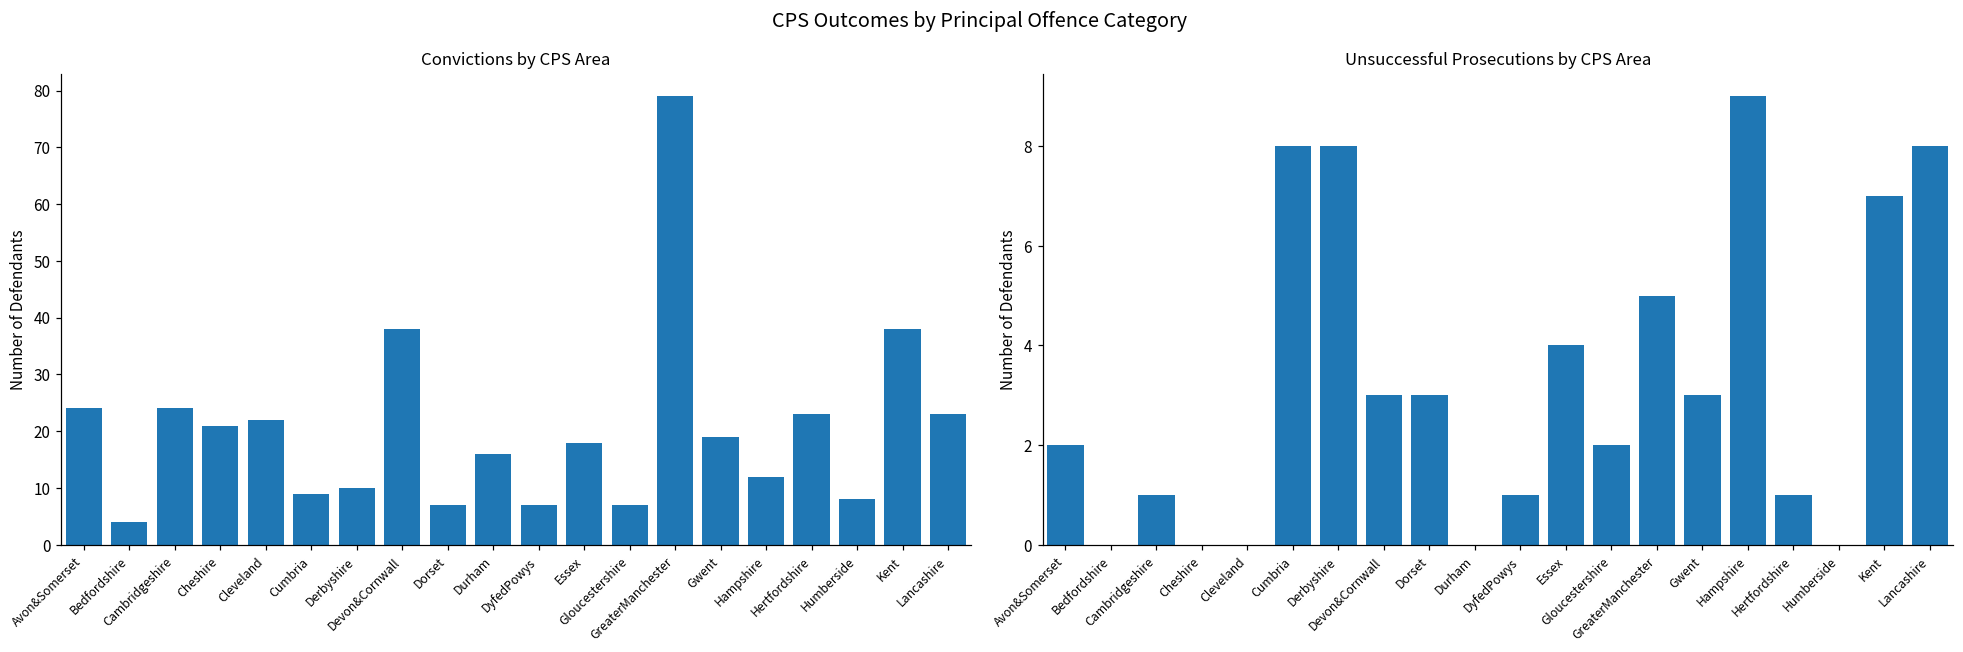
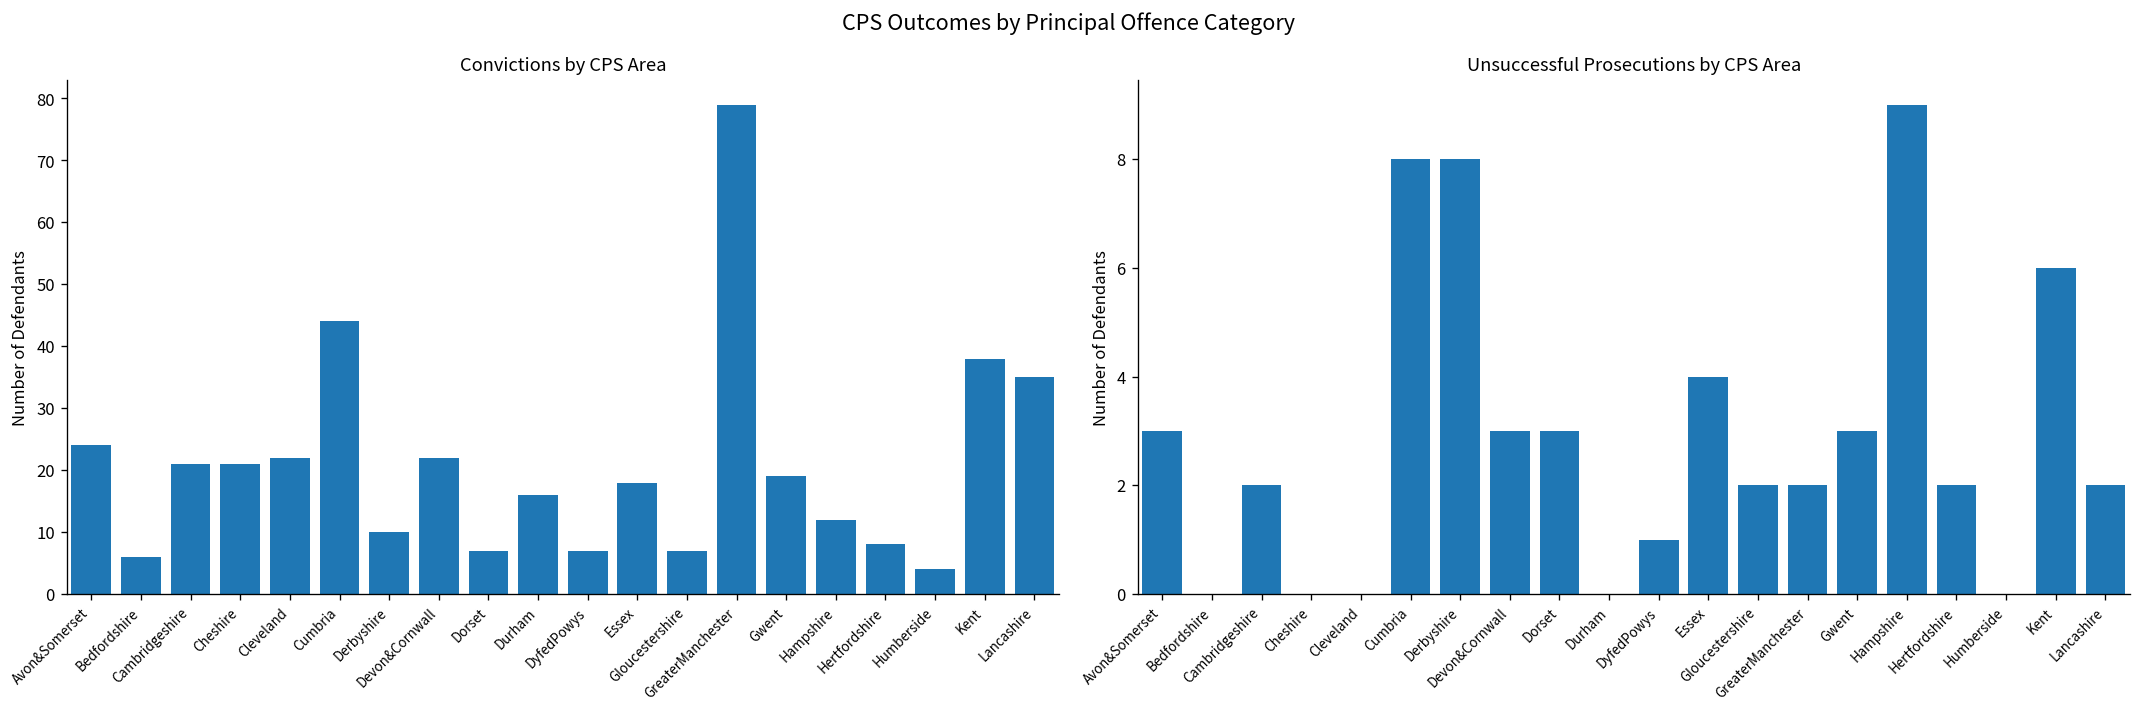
  {
    "Convictions by CPS Area": {
      "Avon&Somerset": 24,
-     "Bedfordshire": 4,
-     "Cambridgeshire": 24,
+     "Bedfordshire": 6,
+     "Cambridgeshire": 21,
      "Cheshire": 21,
      "Cleveland": 22,
-     "Cumbria": 9,
+     "Cumbria": 44,
      "Derbyshire": 10,
-     "Devon&Cornwall": 38,
+     "Devon&Cornwall": 22,
      "Dorset": 7,
      "Durham": 16,
      "DyfedPowys": 7,
      "Essex": 18,
      "Gloucestershire": 7,
      "GreaterManchester": 79,
      "Gwent": 19,
      "Hampshire": 12,
-     "Hertfordshire": 23,
-     "Humberside": 8,
+     "Hertfordshire": 8,
+     "Humberside": 4,
      "Kent": 38,
-     "Lancashire": 23
+     "Lancashire": 35
    },
    "Unsuccessful Prosecutions by CPS Area": {
-     "Avon&Somerset": 2,
+     "Avon&Somerset": 3,
      "Bedfordshire": 0,
-     "Cambridgeshire": 1,
+     "Cambridgeshire": 2,
      "Cheshire": 0,
      "Cleveland": 0,
      "Cumbria": 8,
      "Derbyshire": 8,
      "Devon&Cornwall": 3,
      "Dorset": 3,
      "Durham": 0,
      "DyfedPowys": 1,
      "Essex": 4,
      "Gloucestershire": 2,
-     "GreaterManchester": 5,
+     "GreaterManchester": 2,
      "Gwent": 3,
      "Hampshire": 9,
-     "Hertfordshire": 1,
+     "Hertfordshire": 2,
      "Humberside": 0,
-     "Kent": 7,
-     "Lancashire": 8
+     "Kent": 6,
+     "Lancashire": 2
    }
  }
